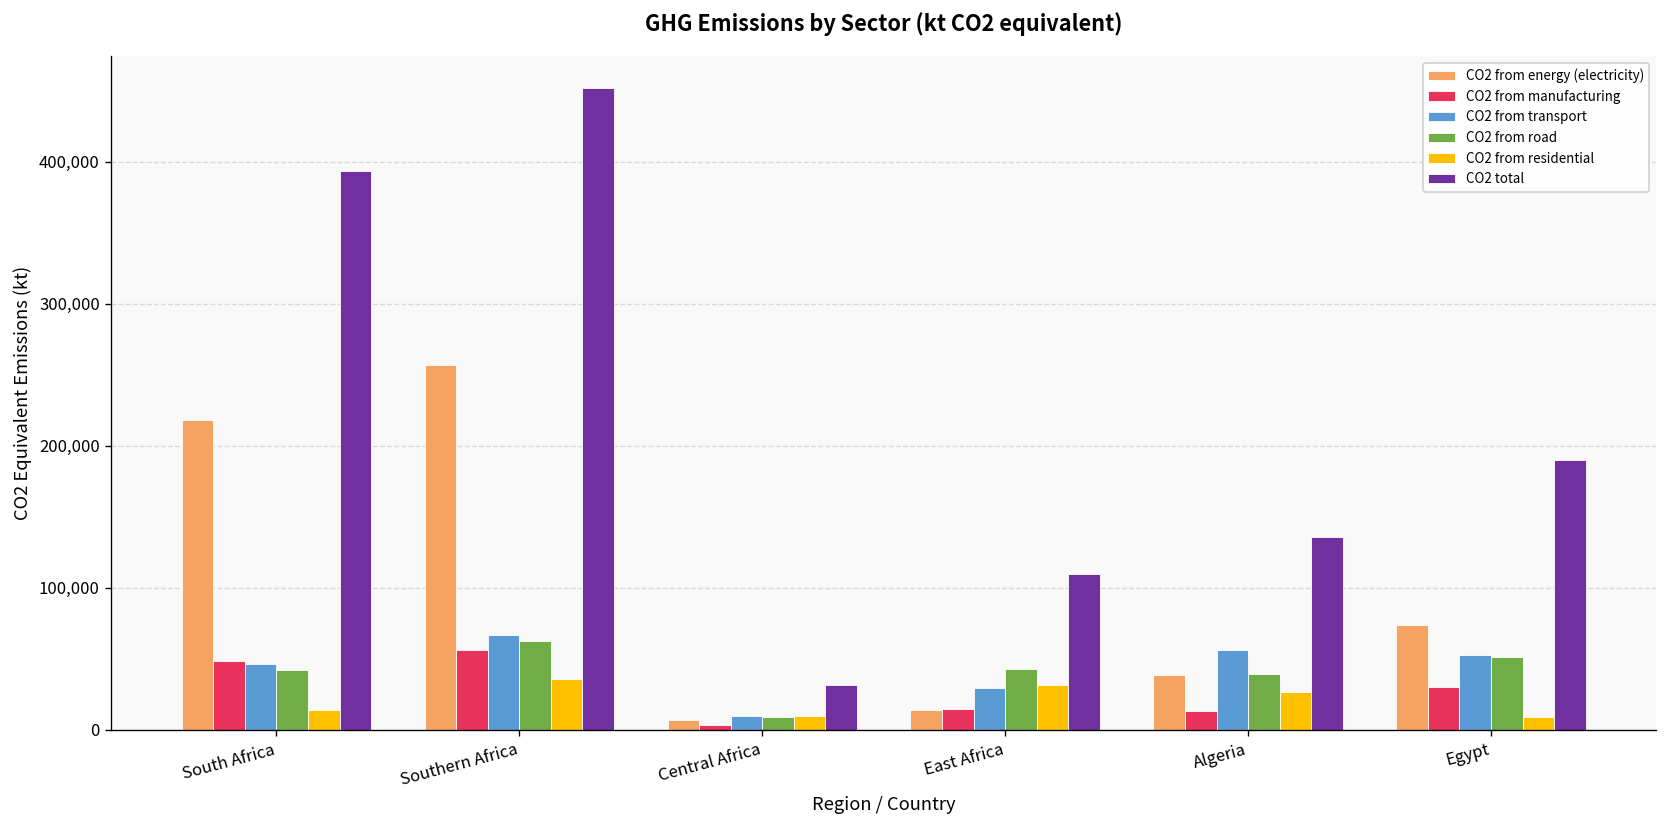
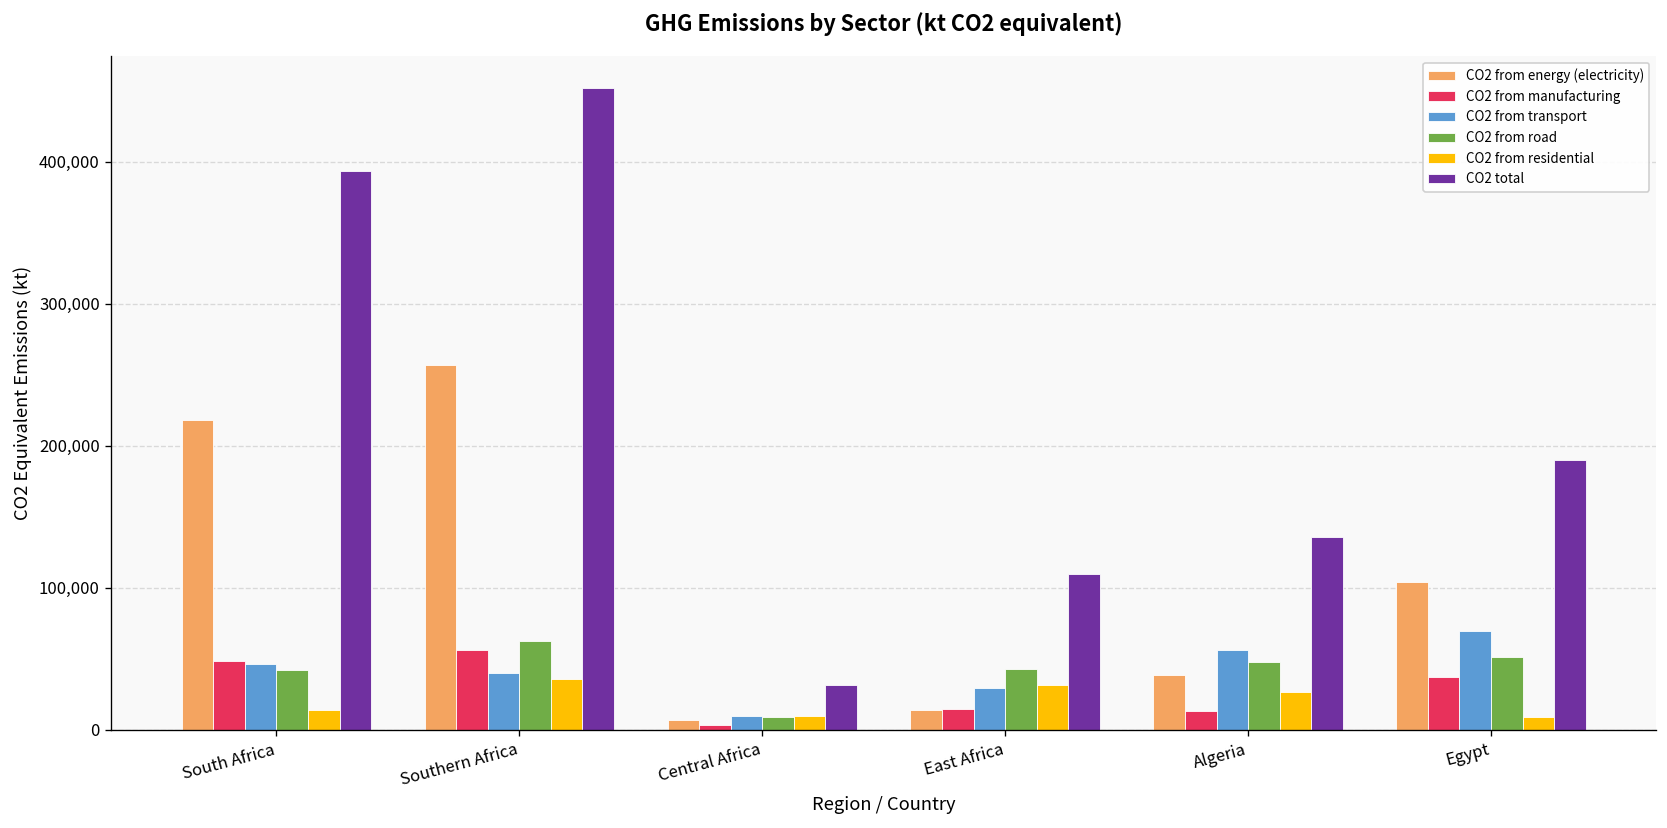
  {
    "CO2 from energy (electricity)": {
      "South Africa": "218,000",
      "Southern Africa": "257,000",
      "Central Africa": "7,000",
      "East Africa": "14,000",
      "Algeria": "39,000",
-     "Egypt": "74,000"
+     "Egypt": "104,000"
    },
    "CO2 from manufacturing": {
      "South Africa": "49,000",
      "Southern Africa": "56,000",
      "Central Africa": "3,000",
      "East Africa": "14,000",
      "Algeria": "13,000",
-     "Egypt": "30,000"
+     "Egypt": "37,000"
    },
    "CO2 from transport": {
      "South Africa": "46,000",
-     "Southern Africa": "66,000",
+     "Southern Africa": "40,000",
      "Central Africa": "10,000",
      "East Africa": "29,000",
      "Algeria": "57,000",
-     "Egypt": "53,000"
+     "Egypt": "70,000"
    },
    "CO2 from road": {
      "South Africa": "42,000",
      "Southern Africa": "62,000",
      "Central Africa": "9,000",
      "East Africa": "43,000",
-     "Algeria": "39,000",
+     "Algeria": "48,000",
      "Egypt": "51,000"
    },
    "CO2 from residential": {
      "South Africa": "14,000",
      "Southern Africa": "36,000",
      "Central Africa": "10,000",
      "East Africa": "32,000",
      "Algeria": "26,000",
      "Egypt": "9,000"
    },
    "CO2 total": {
      "South Africa": "393,000",
      "Southern Africa": "452,000",
      "Central Africa": "31,000",
      "East Africa": "110,000",
      "Algeria": "136,000",
      "Egypt": "190,000"
    }
  }
